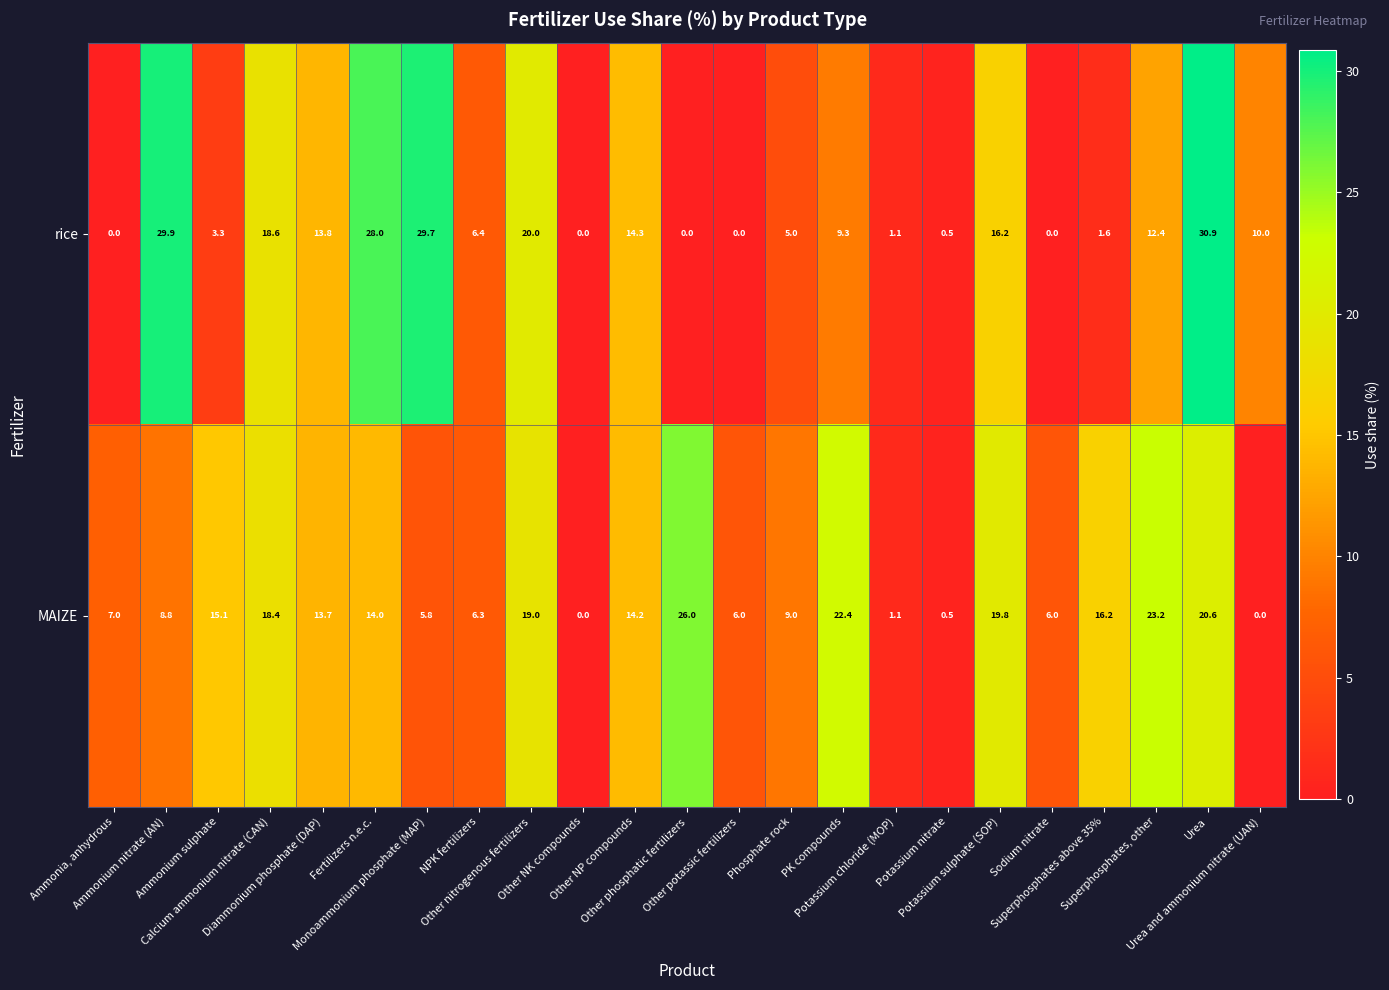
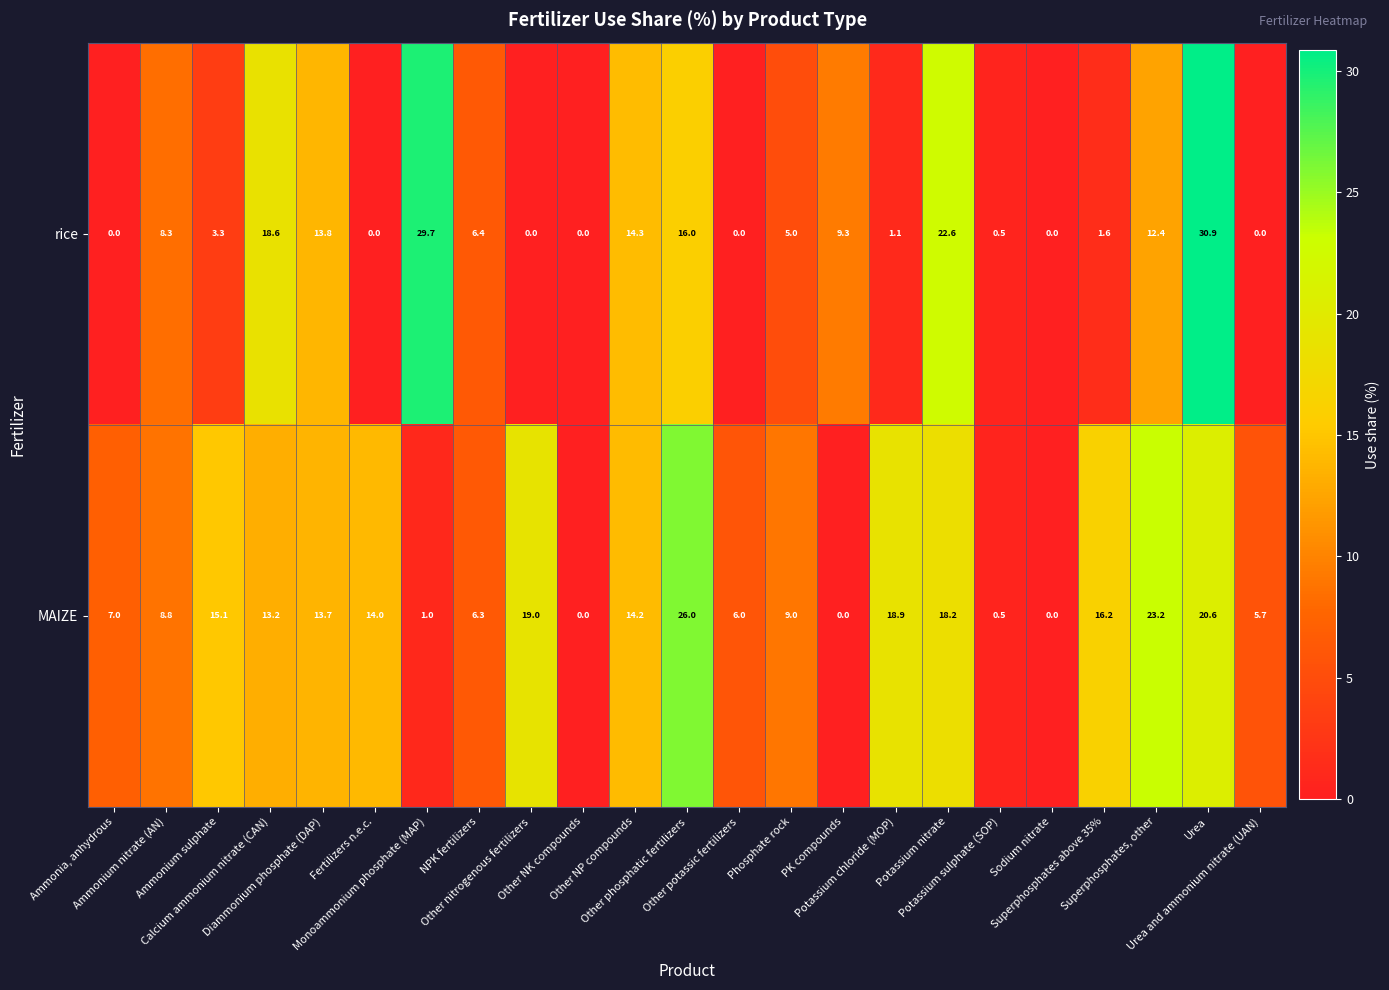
  {
    "rice": {
      "Ammonia, anhydrous": 0.0,
-     "Ammonium nitrate (AN)": 29.9,
+     "Ammonium nitrate (AN)": 8.3,
      "Ammonium sulphate": 3.3,
      "Calcium ammonium nitrate (CAN)": 18.6,
      "Diammonium phosphate (DAP)": 13.8,
-     "Fertilizers n.e.c.": 28.0,
+     "Fertilizers n.e.c.": 0.0,
      "Monoammonium phosphate (MAP)": 29.7,
      "NPK fertilizers": 6.4,
-     "Other nitrogenous fertilizers": 20.0,
+     "Other nitrogenous fertilizers": 0.0,
      "Other NK compounds": 0.0,
      "Other NP compounds": 14.3,
-     "Other phosphatic fertilizers": 0.0,
+     "Other phosphatic fertilizers": 16.0,
      "Other potassic fertilizers": 0.0,
      "Phosphate rock": 5.0,
      "PK compounds": 9.3,
      "Potassium chloride (MOP)": 1.1,
-     "Potassium nitrate": 0.5,
-     "Potassium sulphate (SOP)": 16.2,
+     "Potassium nitrate": 22.6,
+     "Potassium sulphate (SOP)": 0.5,
      "Sodium nitrate": 0.0,
      "Superphosphates above 35%": 1.6,
      "Superphosphates, other": 12.4,
      "Urea": 30.9,
-     "Urea and ammonium nitrate (UAN)": 10.0
+     "Urea and ammonium nitrate (UAN)": 0.0
    },
    "MAIZE": {
      "Ammonia, anhydrous": 7.0,
      "Ammonium nitrate (AN)": 8.8,
      "Ammonium sulphate": 15.1,
-     "Calcium ammonium nitrate (CAN)": 18.4,
+     "Calcium ammonium nitrate (CAN)": 13.2,
      "Diammonium phosphate (DAP)": 13.7,
      "Fertilizers n.e.c.": 14.0,
-     "Monoammonium phosphate (MAP)": 5.8,
+     "Monoammonium phosphate (MAP)": 1.0,
      "NPK fertilizers": 6.3,
      "Other nitrogenous fertilizers": 19.0,
      "Other NK compounds": 0.0,
      "Other NP compounds": 14.2,
      "Other phosphatic fertilizers": 26.0,
      "Other potassic fertilizers": 6.0,
      "Phosphate rock": 9.0,
-     "PK compounds": 22.4,
-     "Potassium chloride (MOP)": 1.1,
-     "Potassium nitrate": 0.5,
-     "Potassium sulphate (SOP)": 19.8,
-     "Sodium nitrate": 6.0,
+     "PK compounds": 0.0,
+     "Potassium chloride (MOP)": 18.9,
+     "Potassium nitrate": 18.2,
+     "Potassium sulphate (SOP)": 0.5,
+     "Sodium nitrate": 0.0,
      "Superphosphates above 35%": 16.2,
      "Superphosphates, other": 23.2,
      "Urea": 20.6,
-     "Urea and ammonium nitrate (UAN)": 0.0
+     "Urea and ammonium nitrate (UAN)": 5.7
    }
  }
